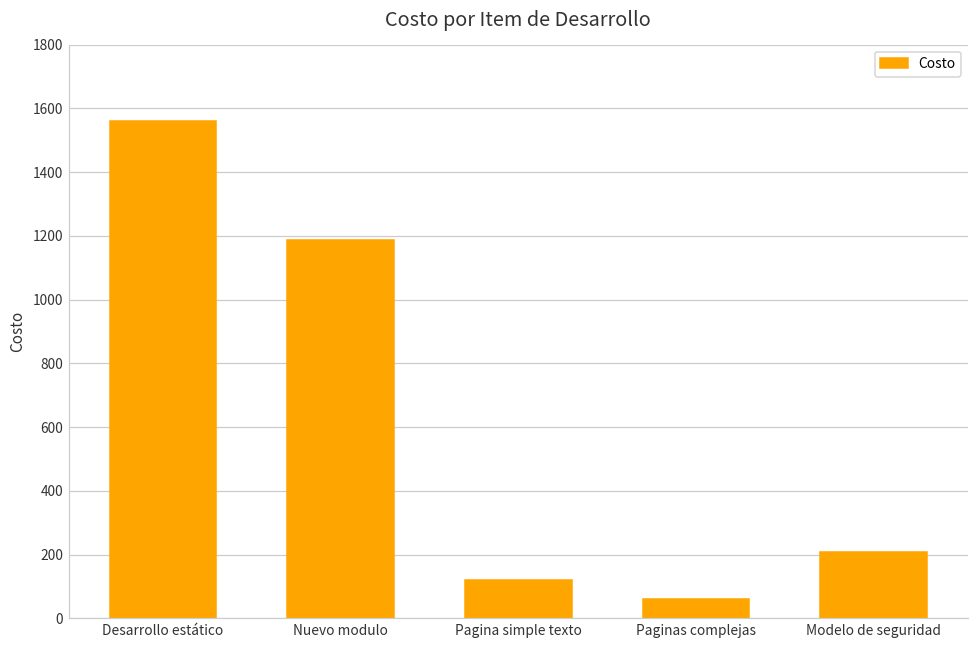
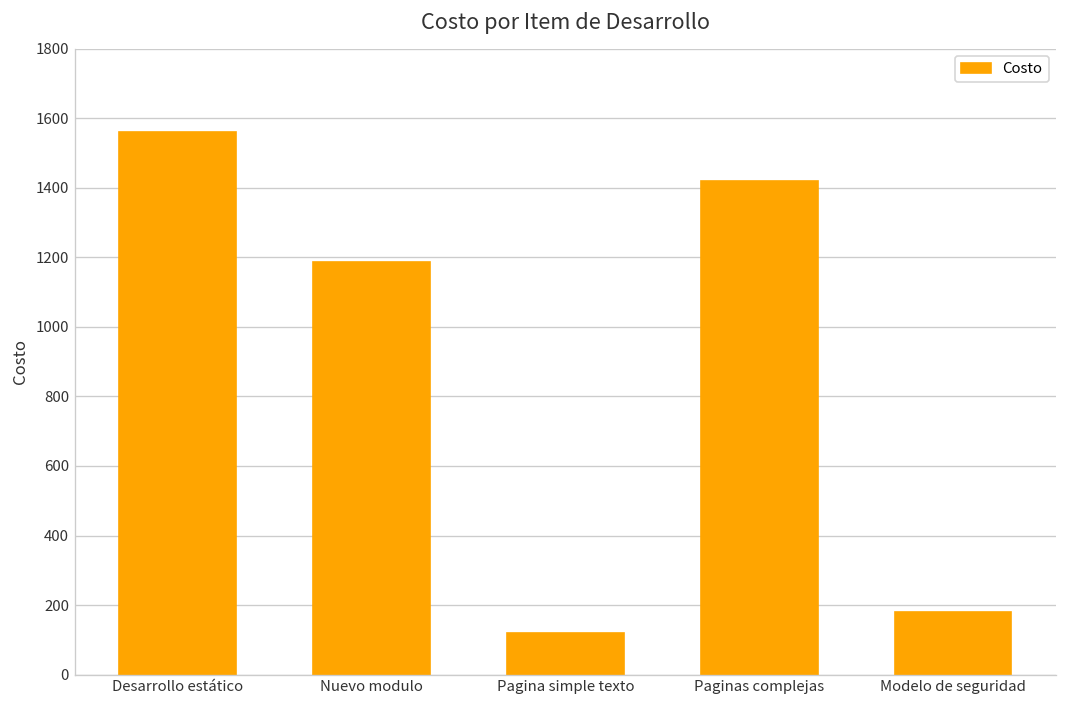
  {
    "Desarrollo estático": 1560,
    "Nuevo modulo": 1190,
    "Pagina simple texto": 120,
-   "Paginas complejas": 60,
-   "Modelo de seguridad": 210
+   "Paginas complejas": 1420,
+   "Modelo de seguridad": 180
  }
